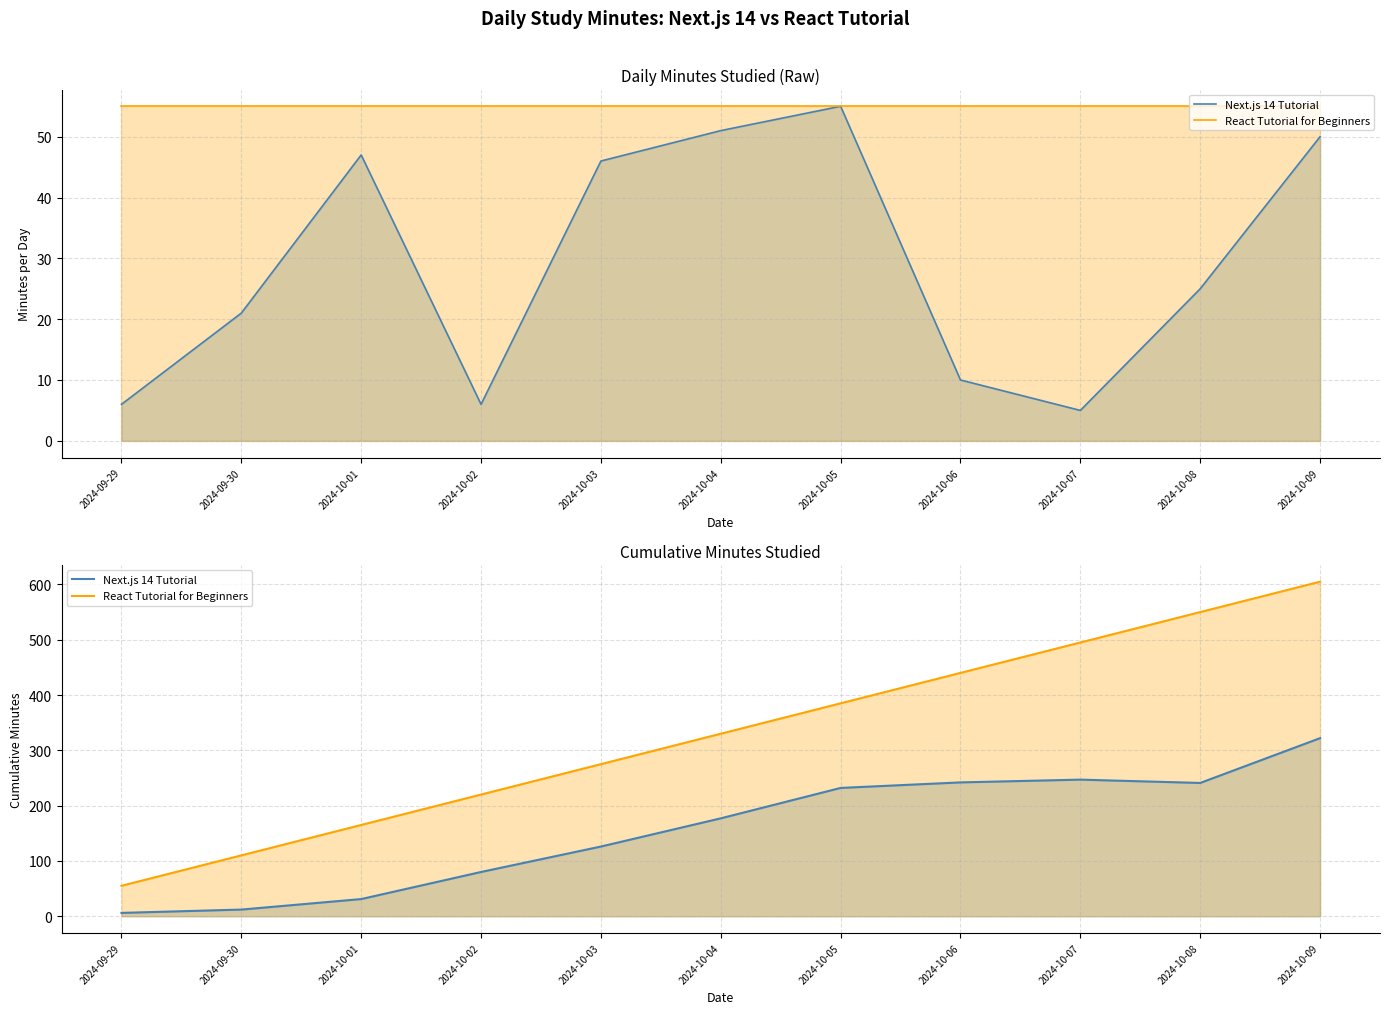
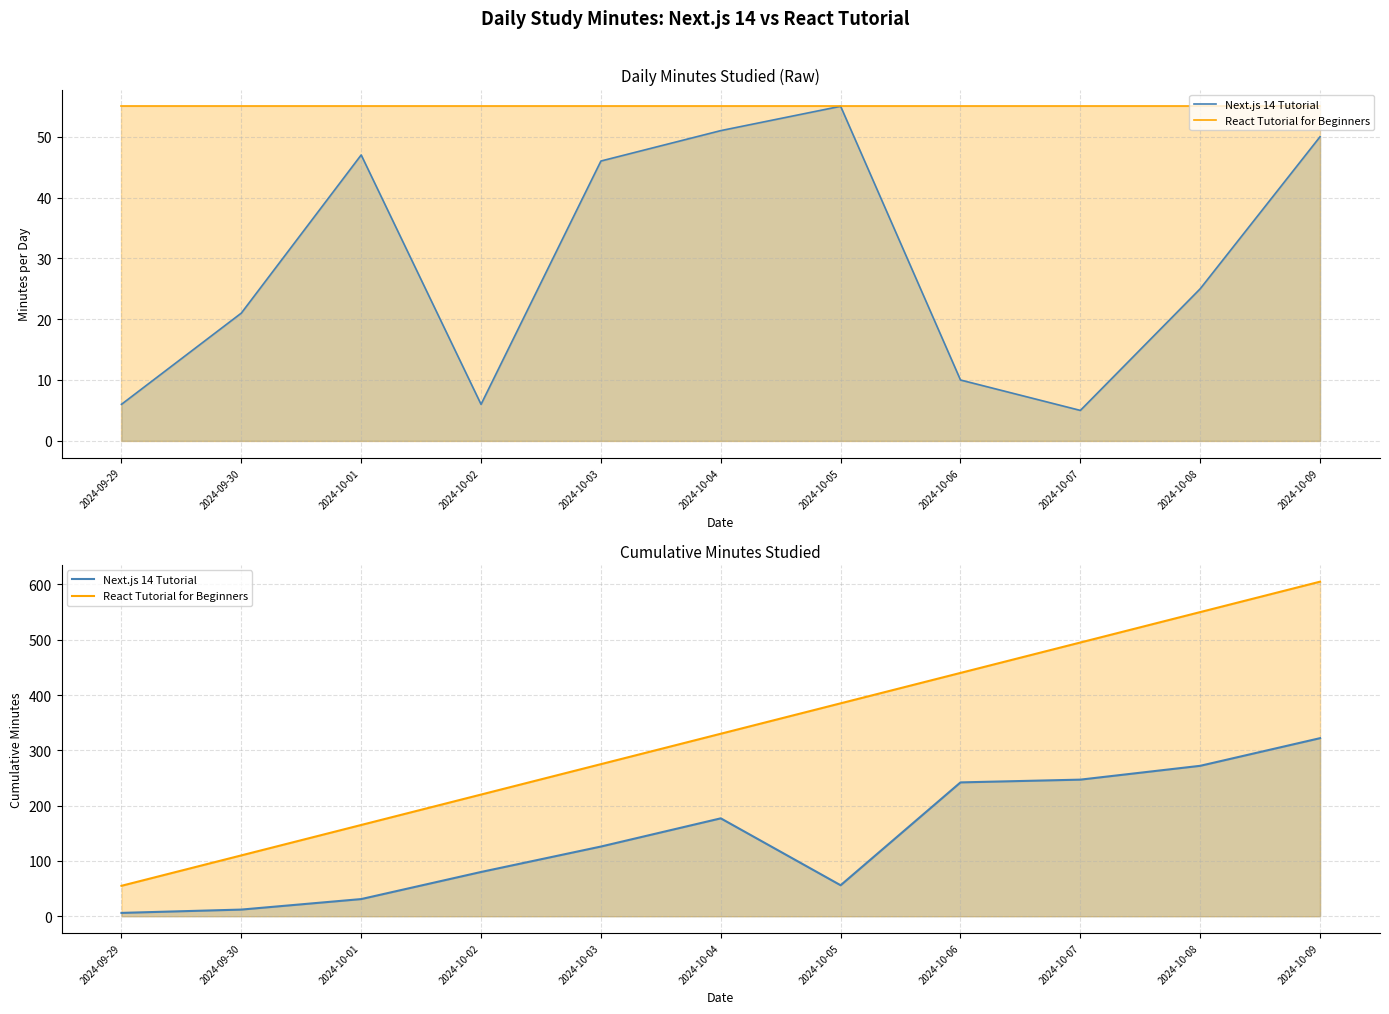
  {
    "Daily Minutes Studied (Raw)": {
      "Next.js 14 Tutorial": {
        "2024-09-29": 6,
        "2024-09-30": 21,
        "2024-10-01": 47,
        "2024-10-02": 6,
        "2024-10-03": 46,
        "2024-10-04": 51,
        "2024-10-06": 10,
        "2024-10-07": 5,
        "2024-10-08": 25,
        "2024-10-09": 50
      },
      "React Tutorial for Beginners": {
        "2024-09-29": 55,
        "2024-09-30": 55,
        "2024-10-01": 55,
        "2024-10-02": 55,
        "2024-10-03": 55,
        "2024-10-04": 55,
        "2024-10-06": 55,
        "2024-10-07": 55
      }
    },
    "Cumulative Minutes Studied": {
      "Next.js 14 Tutorial": {
        "2024-09-29": 10,
        "2024-09-30": 10,
        "2024-10-01": 30,
        "2024-10-02": 80,
        "2024-10-03": 130,
        "2024-10-04": 180,
-       "2024-10-05": 230,
+       "2024-10-05": 60,
        "2024-10-06": 240,
        "2024-10-07": 250,
-       "2024-10-08": 240,
+       "2024-10-08": 270,
        "2024-10-09": 320
      },
      "React Tutorial for Beginners": {
        "2024-09-29": 60,
        "2024-09-30": 110,
        "2024-10-01": 170,
        "2024-10-02": 220,
        "2024-10-03": 280,
        "2024-10-04": 330,
        "2024-10-05": 390,
        "2024-10-06": 440,
        "2024-10-07": 500,
        "2024-10-08": 550,
        "2024-10-09": 610
      }
    }
  }
